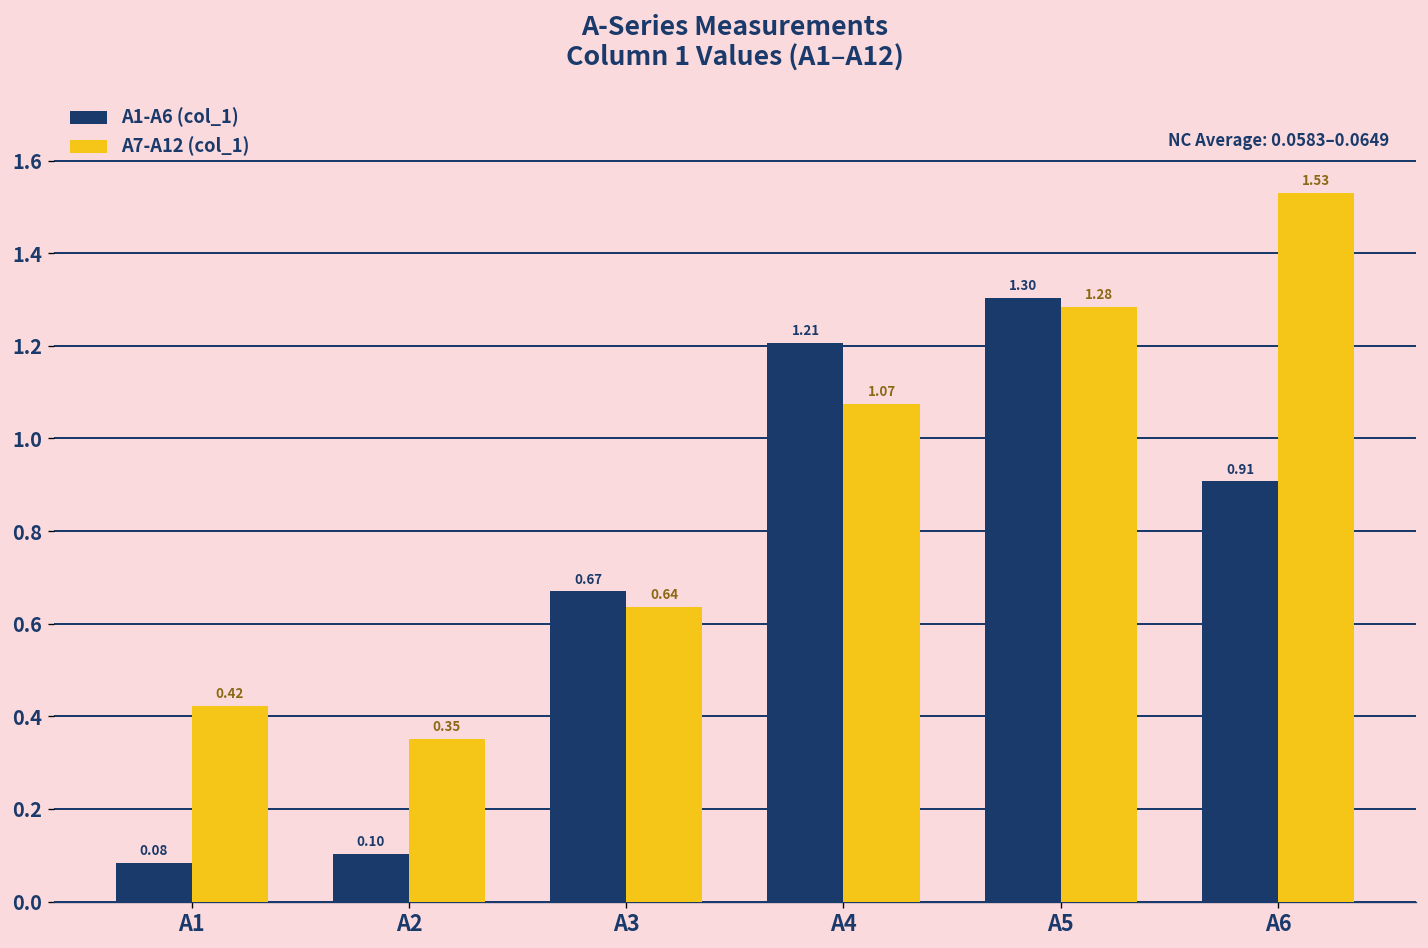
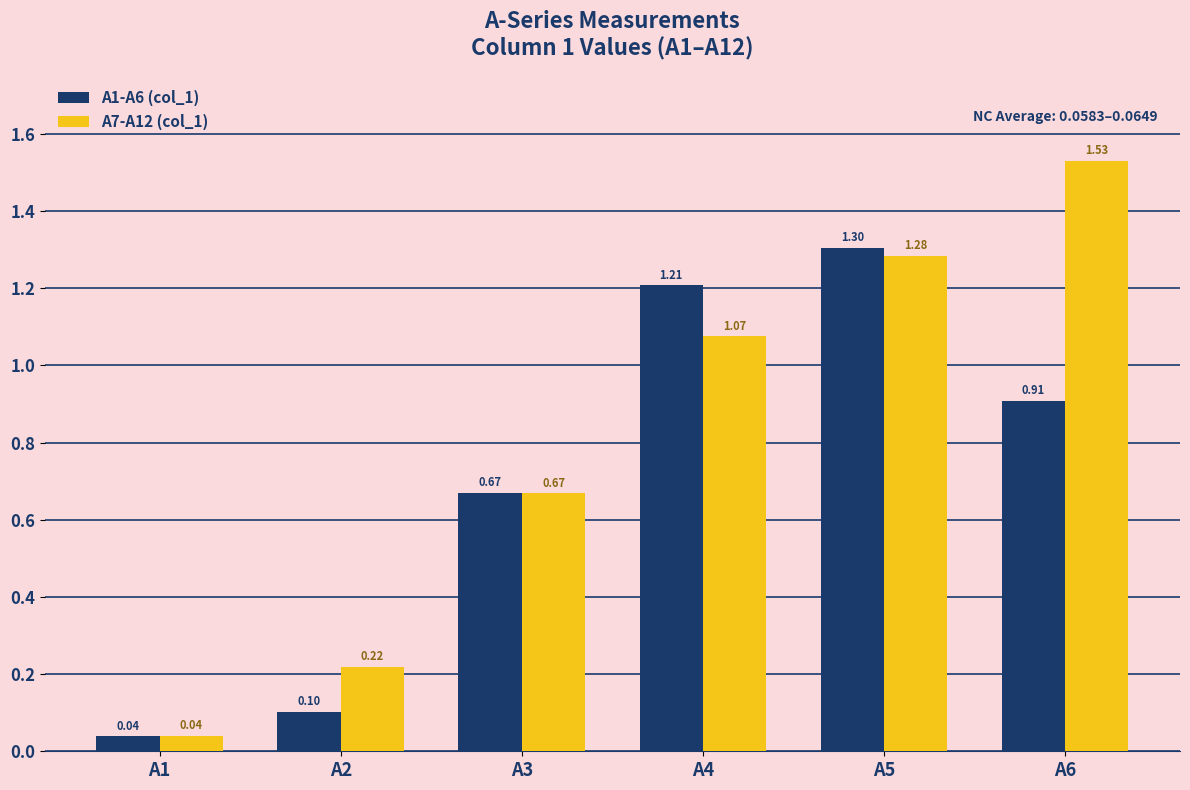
  {
    "A1-A6 (col_1)": {
-     "A1": 0.08,
+     "A1": 0.04,
      "A2": 0.10,
      "A3": 0.67,
      "A4": 1.21,
      "A5": 1.30,
      "A6": 0.91
    },
    "A7-A12 (col_1)": {
-     "A1": 0.42,
-     "A2": 0.35,
-     "A3": 0.64,
+     "A1": 0.04,
+     "A2": 0.22,
+     "A3": 0.67,
      "A4": 1.07,
      "A5": 1.28,
      "A6": 1.53
    }
  }
